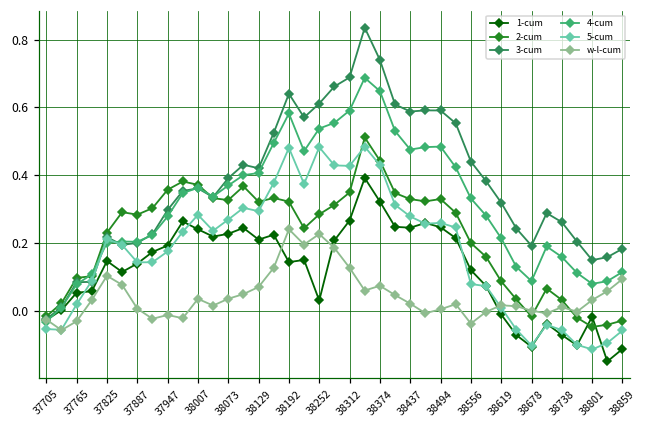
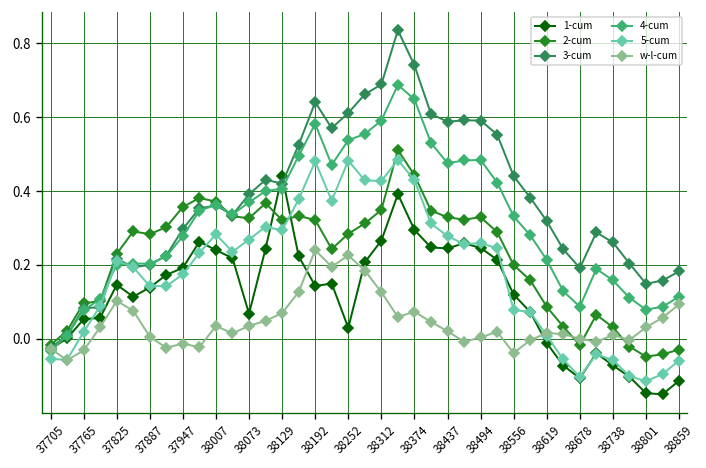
  {
    "1-cum": {
      "37765": 0.05,
      "37825": 0.15,
      "37947": 0.19,
      "38007": 0.24,
-     "38073": 0.23,
-     "38129": 0.21,
+     "38073": 0.07,
+     "38129": 0.44,
      "38192": 0.14,
      "38252": 0.03,
      "38312": 0.27,
-     "38374": 0.32,
+     "38374": 0.29,
      "38437": 0.24,
      "38494": 0.25,
      "38556": 0.12,
      "38619": -0.01,
      "38738": -0.07,
-     "38801": -0.02,
+     "38801": -0.15,
      "38859": -0.11
    }
  }
